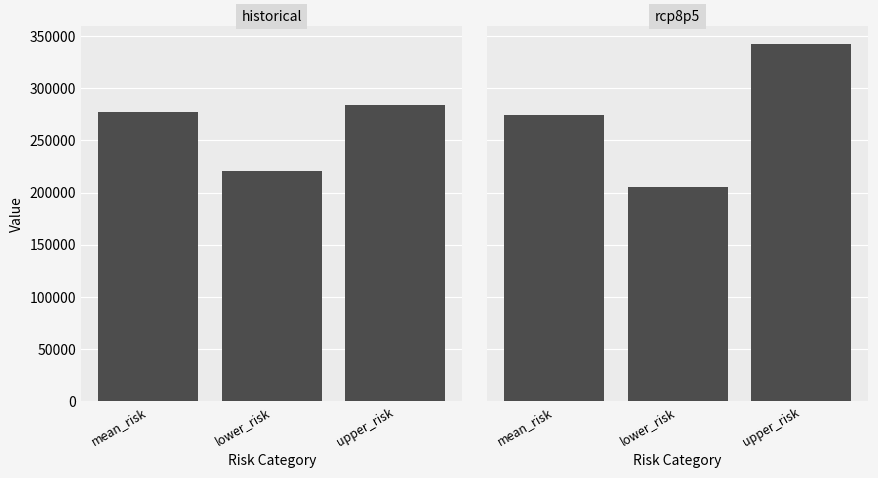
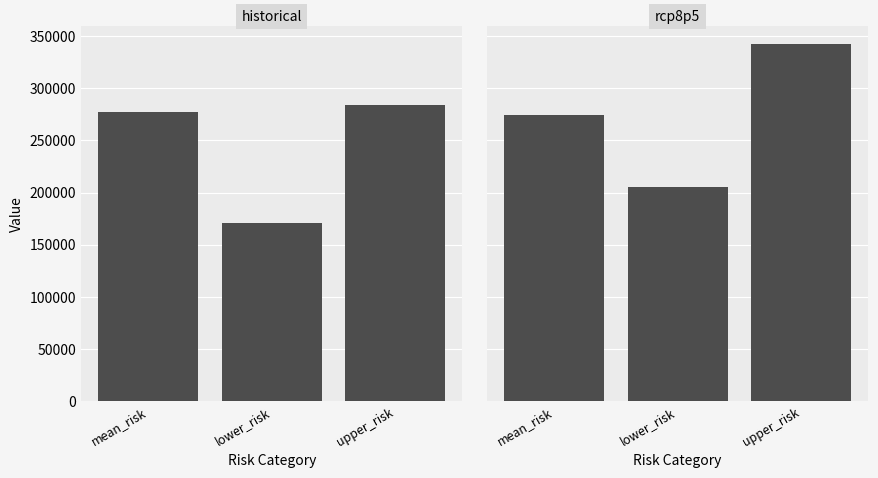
  {
    "historical": {
      "mean_risk": 277000,
-     "lower_risk": 221000,
+     "lower_risk": 170000,
      "upper_risk": 284000
    }
  }
